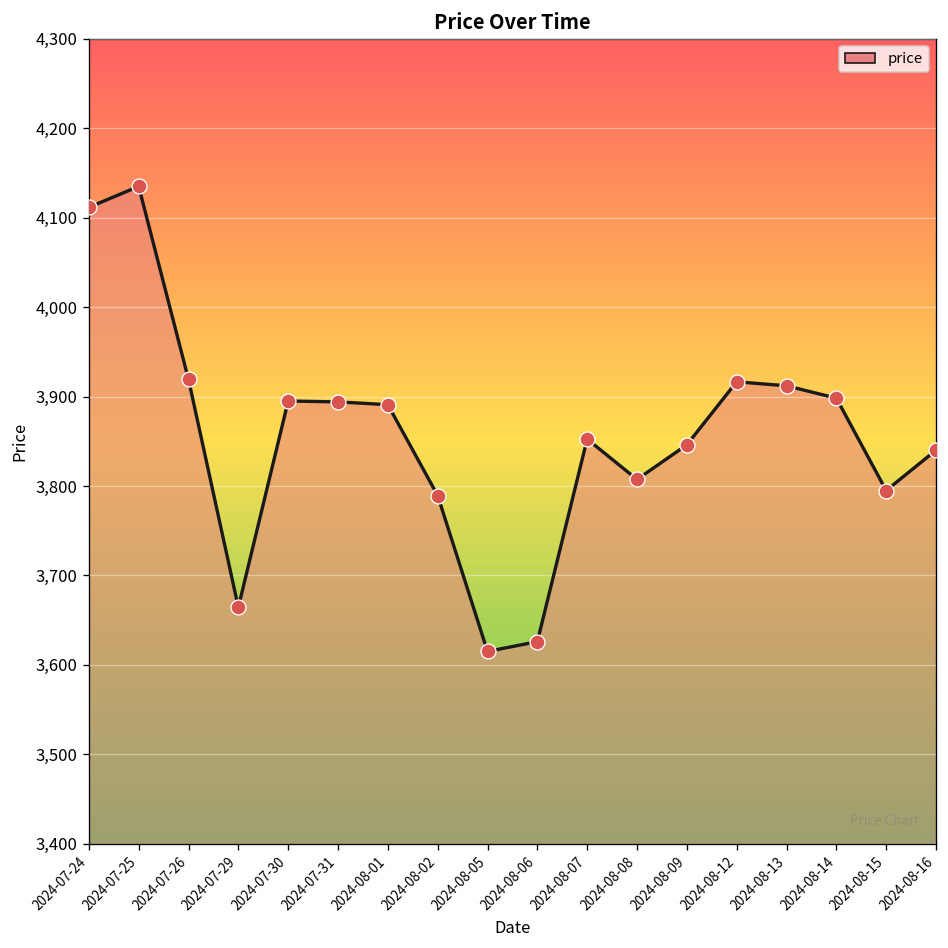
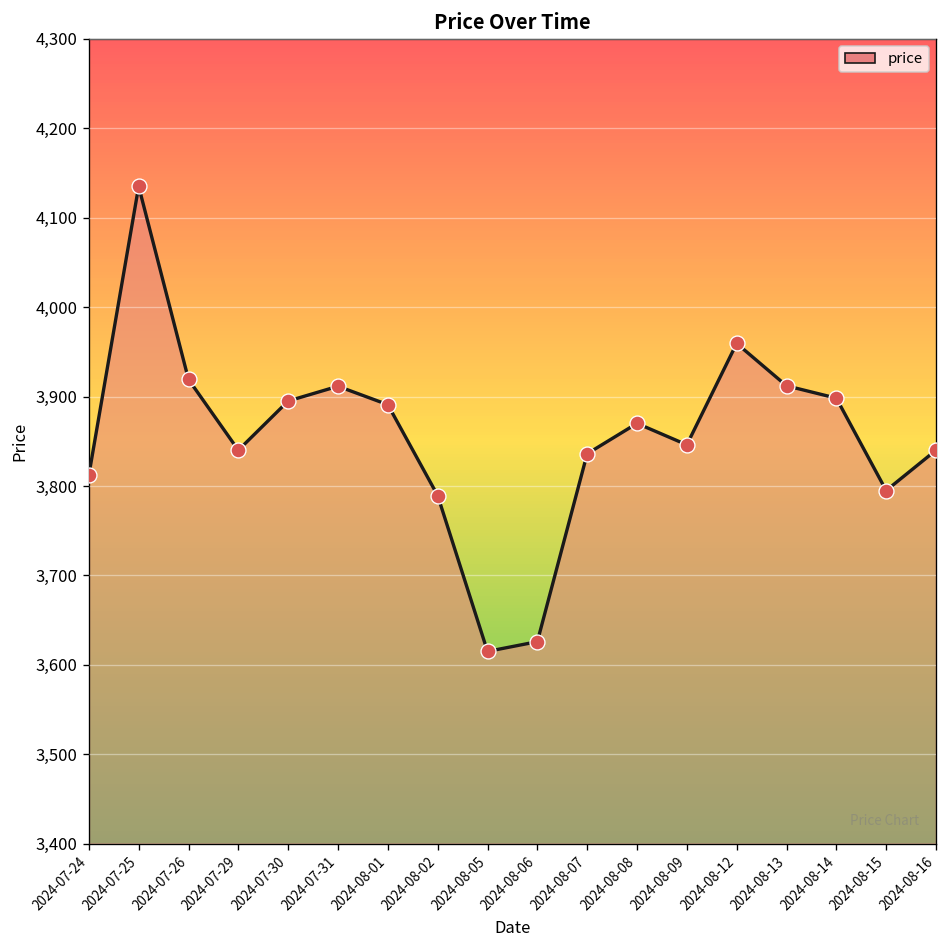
  {
-   "2024-07-24": "4,110",
+   "2024-07-24": "3,810",
    "2024-07-25": "4,140",
    "2024-07-26": "3,920",
-   "2024-07-29": "3,660",
+   "2024-07-29": "3,840",
    "2024-07-30": "3,900",
-   "2024-07-31": "3,890",
+   "2024-07-31": "3,910",
    "2024-08-01": "3,890",
    "2024-08-02": "3,790",
    "2024-08-05": "3,620",
    "2024-08-06": "3,630",
-   "2024-08-07": "3,850",
-   "2024-08-08": "3,810",
+   "2024-08-07": "3,840",
+   "2024-08-08": "3,870",
    "2024-08-09": "3,850",
-   "2024-08-12": "3,920",
+   "2024-08-12": "3,960",
    "2024-08-13": "3,910",
    "2024-08-14": "3,900",
    "2024-08-15": "3,790",
    "2024-08-16": "3,840"
  }
